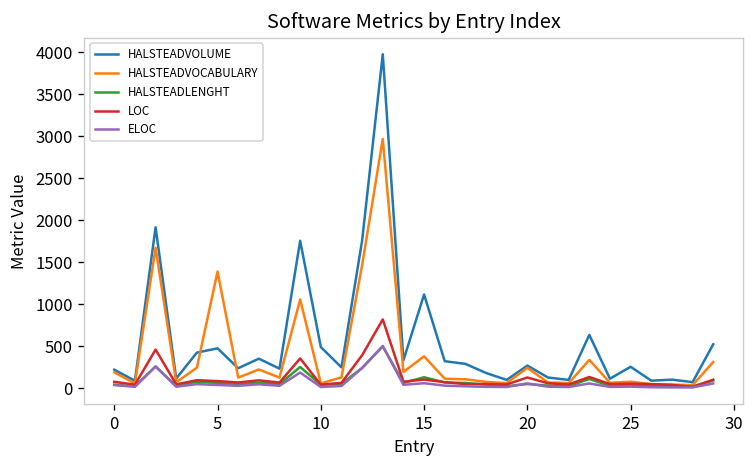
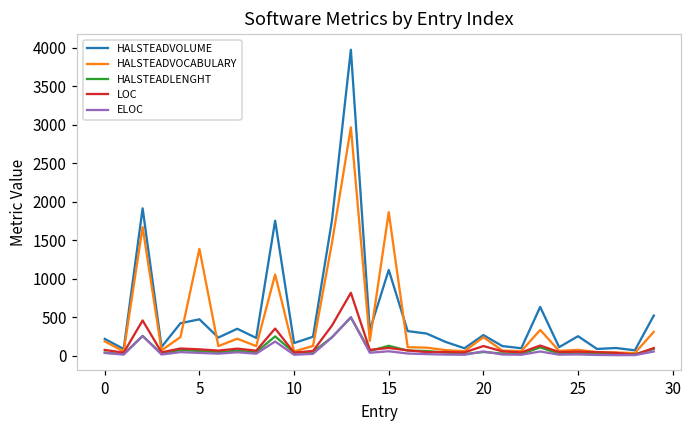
  {
    "HALSTEADVOLUME": {
      "5": 500,
-     "10": 500,
+     "10": 200,
      "15": 1100,
      "25": 300
    },
    "HALSTEADVOCABULARY": {
      "5": 1400,
-     "15": 400
+     "15": 1900
    },
    "LOC": {
      "20": 100
    },
    "ELOC": {
      "15": 100
    }
  }
